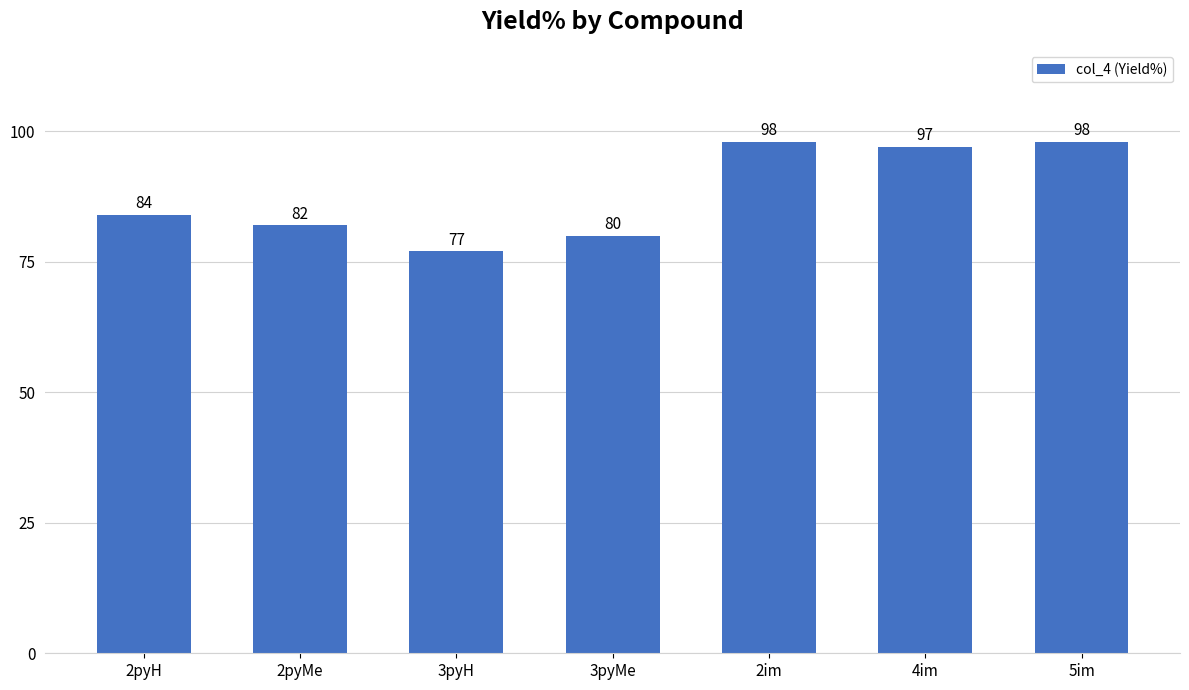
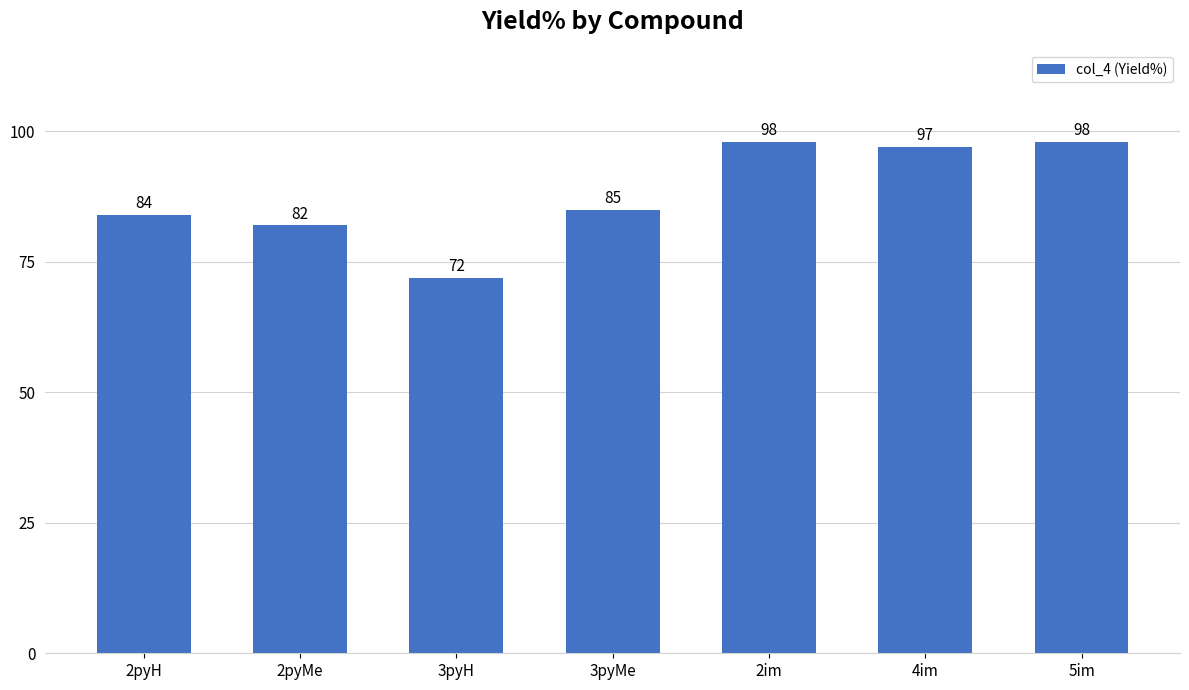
  {
    "2pyH": 84,
    "2pyMe": 82,
-   "3pyH": 77,
-   "3pyMe": 80,
+   "3pyH": 72,
+   "3pyMe": 85,
    "2im": 98,
    "4im": 97,
    "5im": 98
  }
